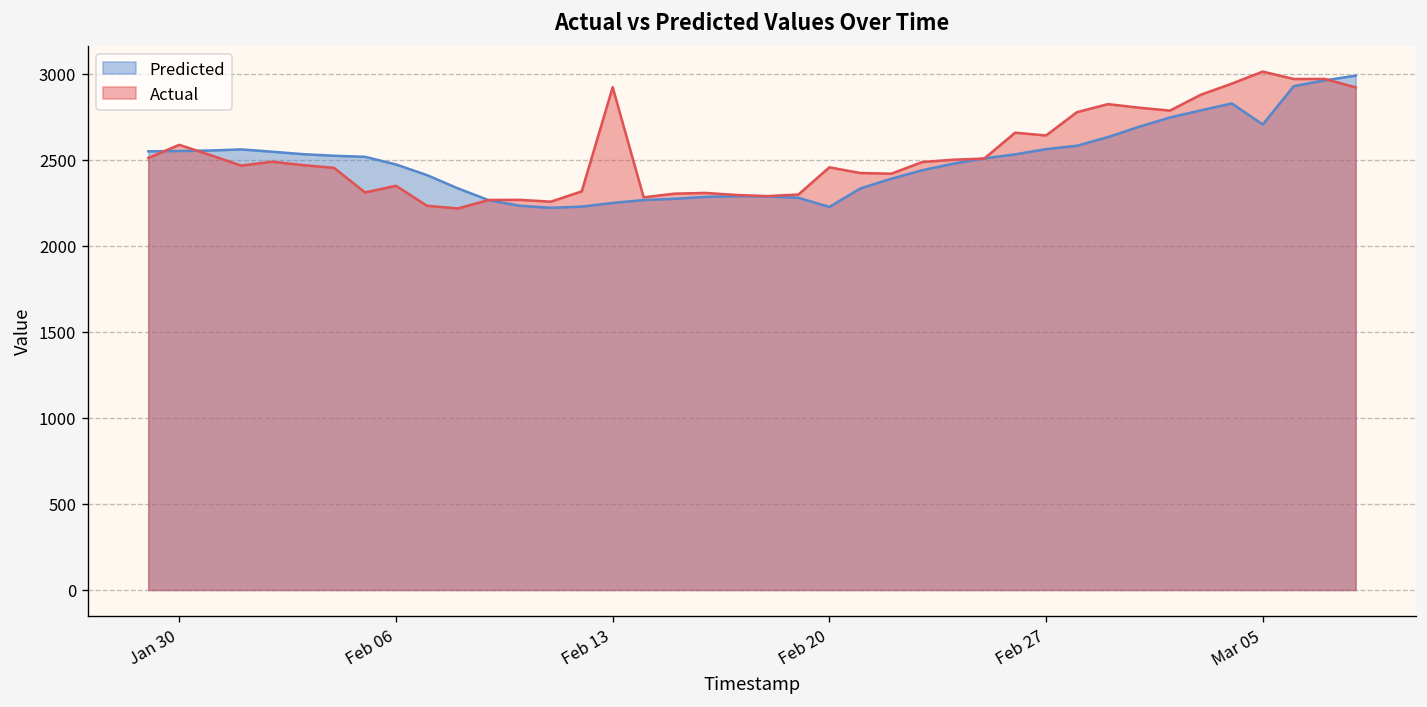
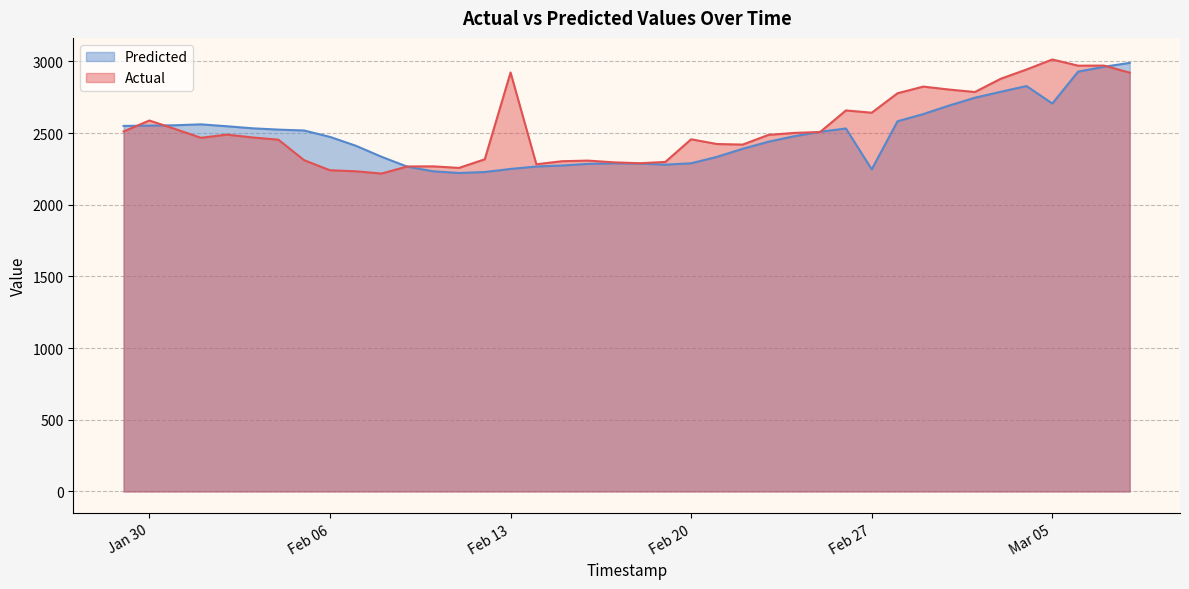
  {
    "Predicted": {
      "Jan 30": 2550,
      "Feb 06": 2470,
      "Feb 13": 2250,
-     "Feb 20": 2230,
-     "Feb 27": 2560,
+     "Feb 20": 2290,
+     "Feb 27": 2250,
      "Mar 05": 2710
    },
    "Actual": {
      "Jan 30": 2590,
-     "Feb 06": 2350,
+     "Feb 06": 2240,
      "Feb 13": 2920,
      "Feb 20": 2460,
      "Feb 27": 2640,
      "Mar 05": 3010
    }
  }
